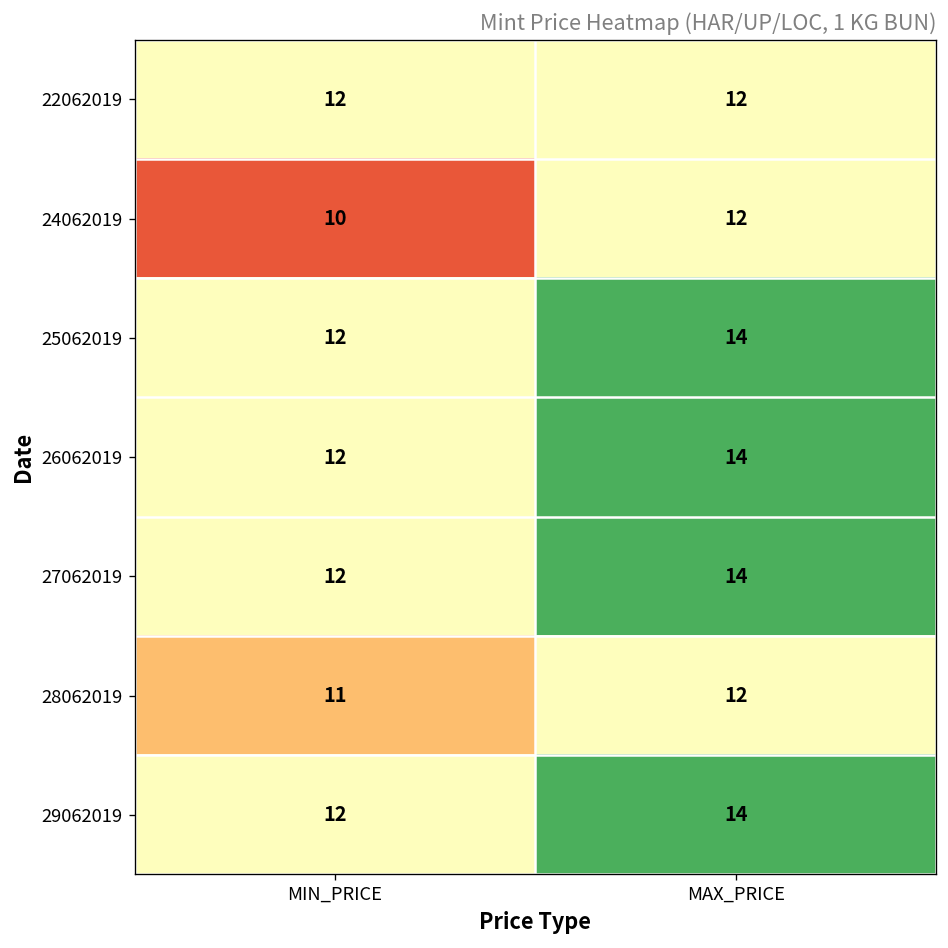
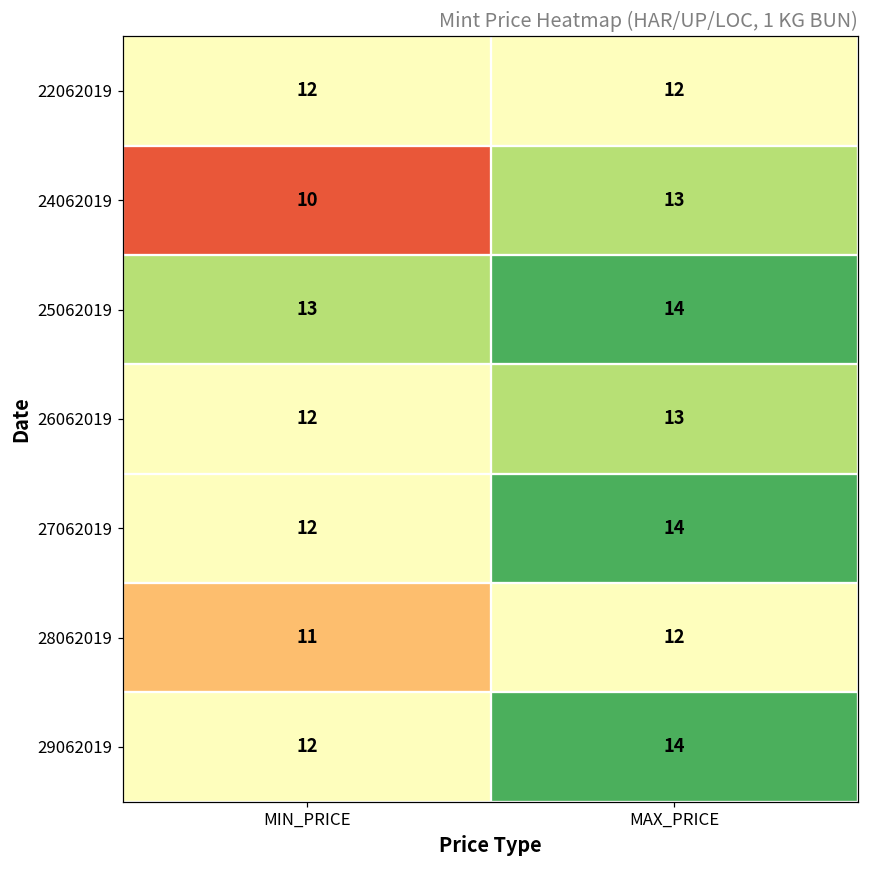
  {
    "22062019": {
      "MIN_PRICE": 12,
      "MAX_PRICE": 12
    },
    "24062019": {
      "MIN_PRICE": 10,
-     "MAX_PRICE": 12
+     "MAX_PRICE": 13
    },
    "25062019": {
-     "MIN_PRICE": 12,
+     "MIN_PRICE": 13,
      "MAX_PRICE": 14
    },
    "26062019": {
      "MIN_PRICE": 12,
-     "MAX_PRICE": 14
+     "MAX_PRICE": 13
    },
    "27062019": {
      "MIN_PRICE": 12,
      "MAX_PRICE": 14
    },
    "28062019": {
      "MIN_PRICE": 11,
      "MAX_PRICE": 12
    },
    "29062019": {
      "MIN_PRICE": 12,
      "MAX_PRICE": 14
    }
  }
